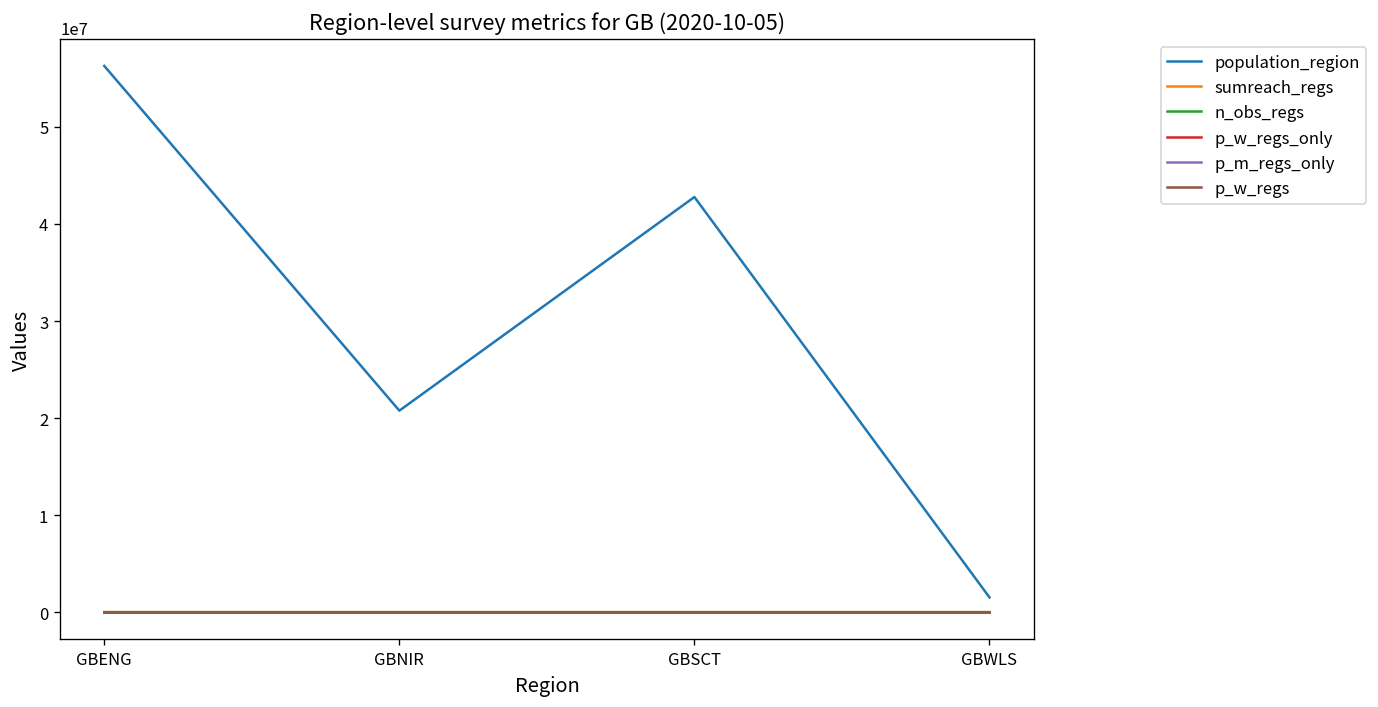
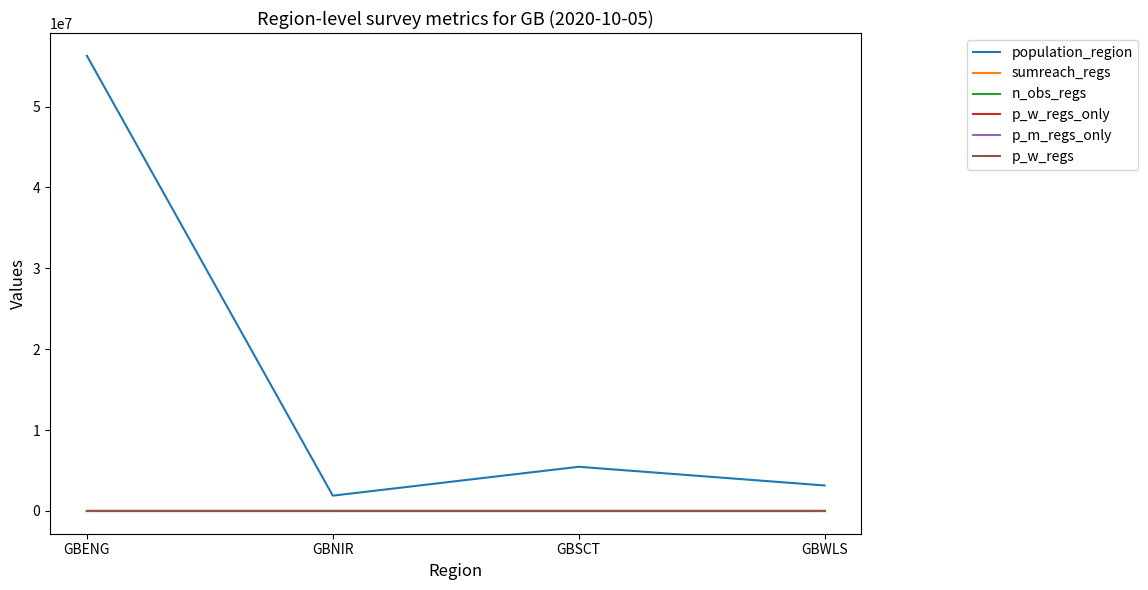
  {
    "population_region": {
      "GBENG": 56000000,
-     "GBNIR": 21000000,
-     "GBSCT": 43000000,
-     "GBWLS": 2000000
+     "GBNIR": 2000000,
+     "GBSCT": 5000000,
+     "GBWLS": 3000000
    },
    "p_w_regs": {
      "GBENG": 0,
      "GBNIR": 0,
      "GBSCT": 0,
      "GBWLS": 0
    }
  }
